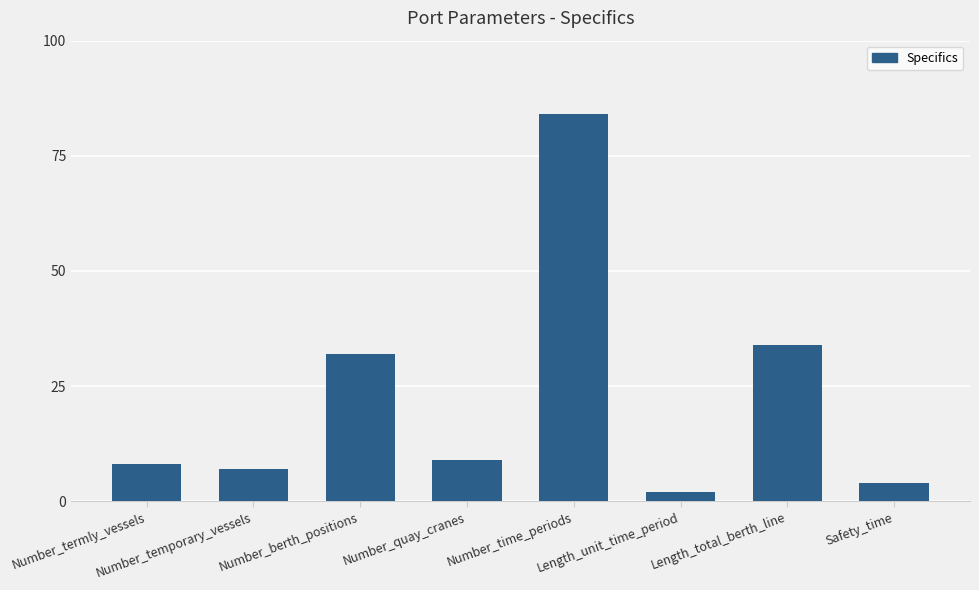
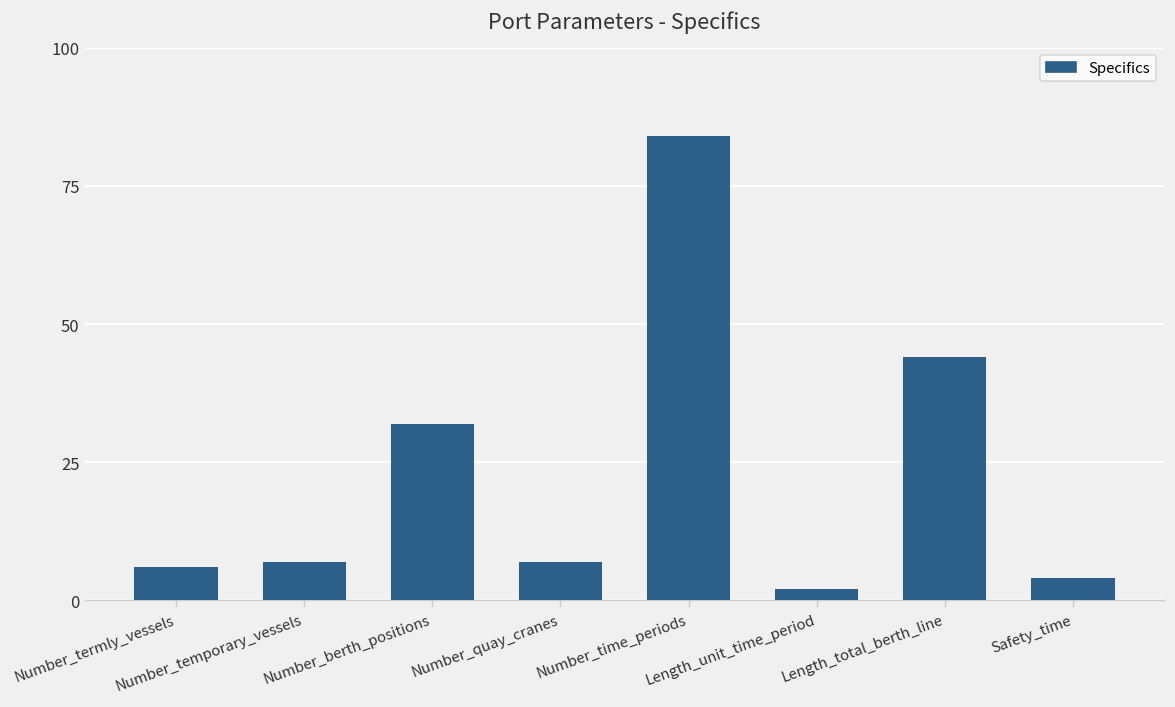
  {
-   "Number_termly_vessels": 8,
+   "Number_termly_vessels": 6,
    "Number_temporary_vessels": 7,
    "Number_berth_positions": 32,
-   "Number_quay_cranes": 9,
+   "Number_quay_cranes": 7,
    "Number_time_periods": 84,
    "Length_unit_time_period": 2,
-   "Length_total_berth_line": 34,
+   "Length_total_berth_line": 44,
    "Safety_time": 4
  }
